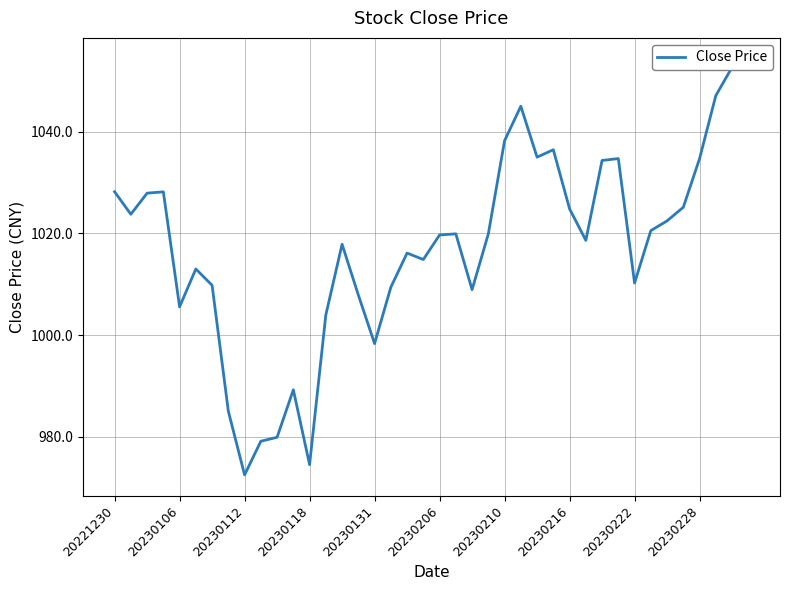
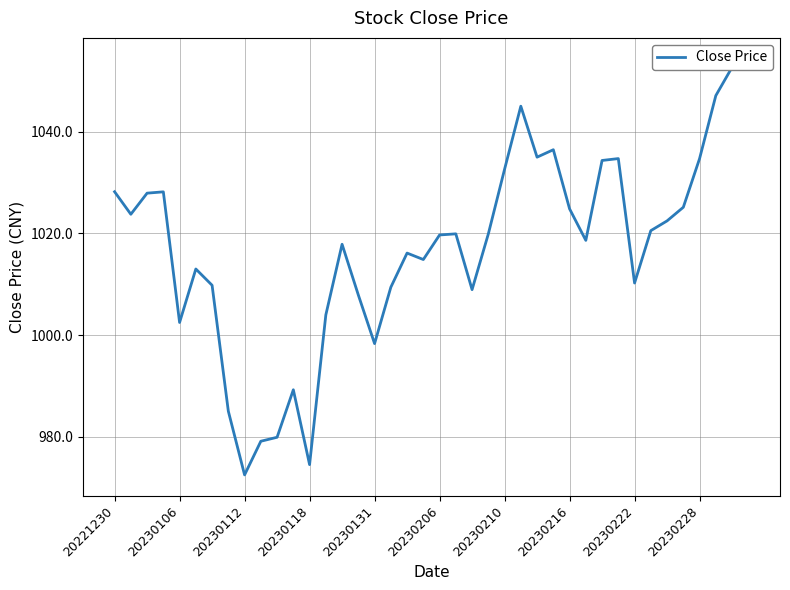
  {
    "20221230": 1028,
-   "20230106": 1006,
+   "20230106": 1002,
    "20230112": 972,
    "20230118": 975,
    "20230131": 998,
    "20230206": 1020,
-   "20230210": 1038,
+   "20230210": 1033,
    "20230216": 1025,
    "20230222": 1010,
    "20230228": 1035
  }
